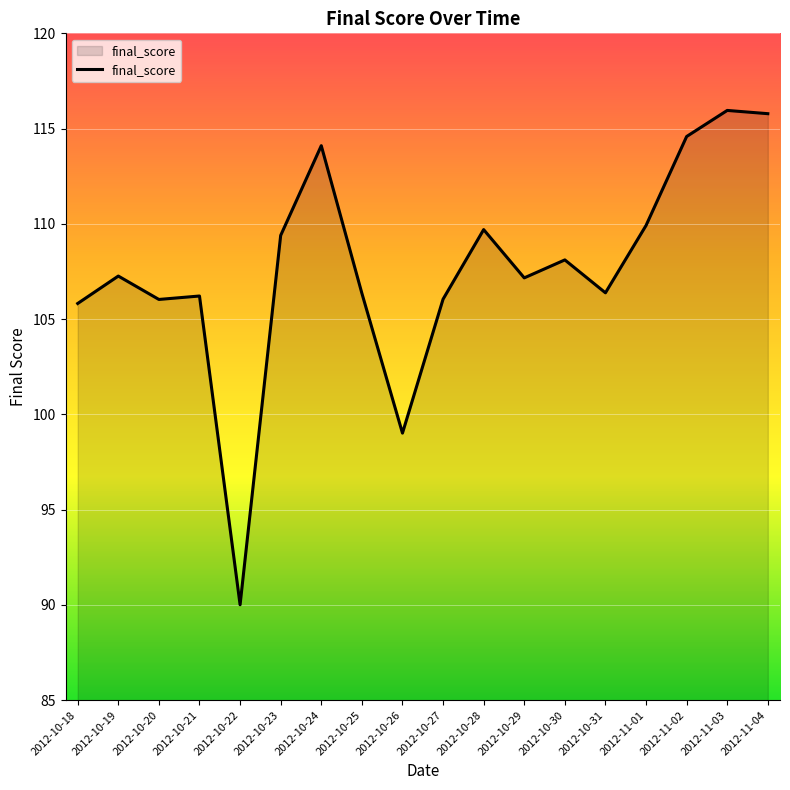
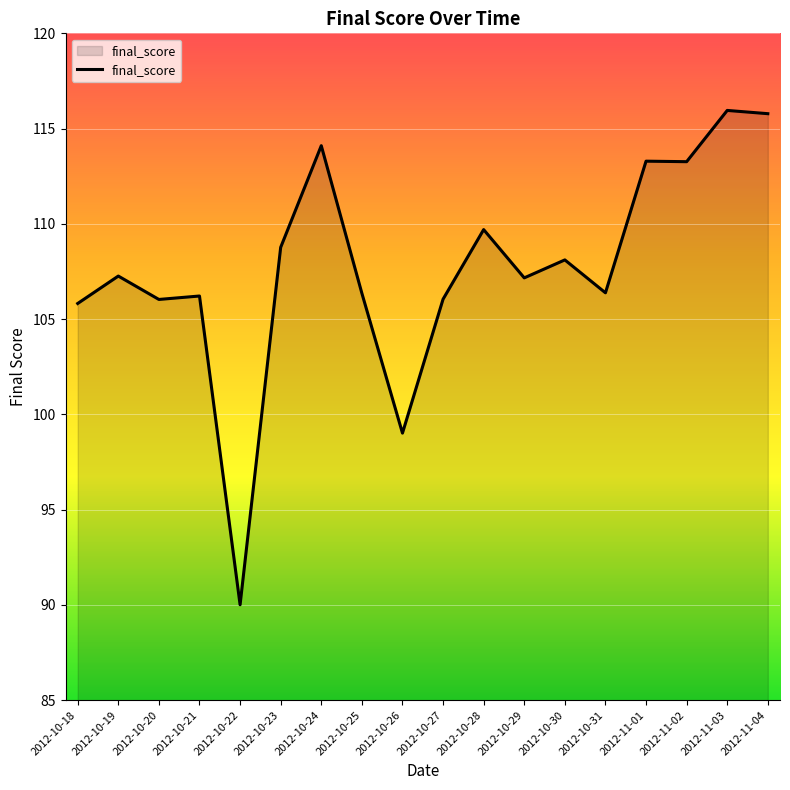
  {
    "2012-10-18": 105.8,
    "2012-10-19": 107.3,
    "2012-10-20": 106.0,
    "2012-10-21": 106.2,
    "2012-10-22": 90.0,
-   "2012-10-23": 109.4,
+   "2012-10-23": 108.8,
    "2012-10-24": 114.1,
    "2012-10-25": 106.4,
    "2012-10-26": 99.0,
    "2012-10-27": 106.0,
    "2012-10-28": 109.7,
    "2012-10-29": 107.2,
    "2012-10-30": 108.1,
    "2012-10-31": 106.4,
-   "2012-11-01": 109.9,
-   "2012-11-02": 114.6,
+   "2012-11-01": 113.3,
+   "2012-11-02": 113.3,
    "2012-11-03": 116.0,
    "2012-11-04": 115.8
  }
